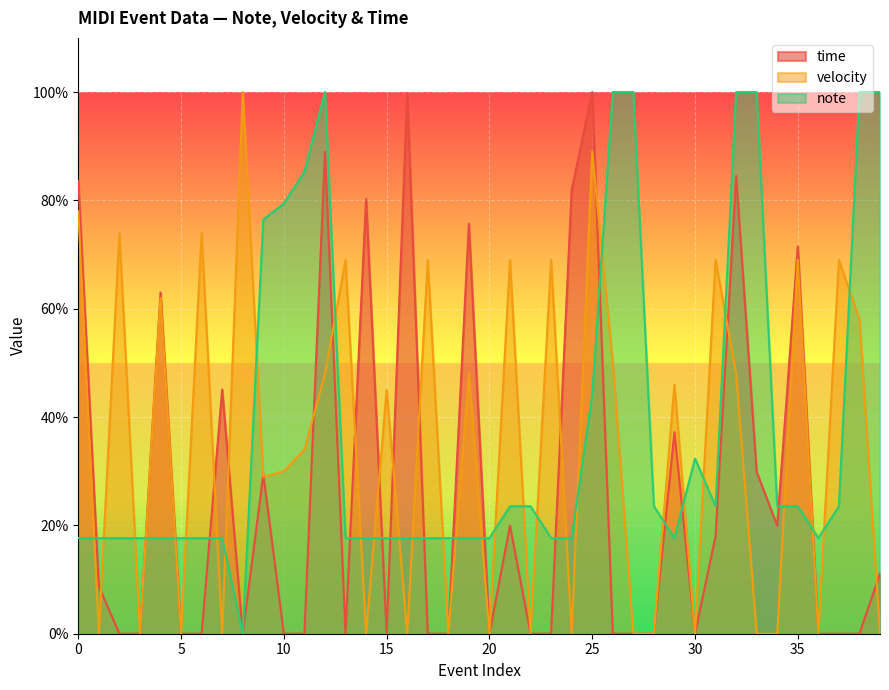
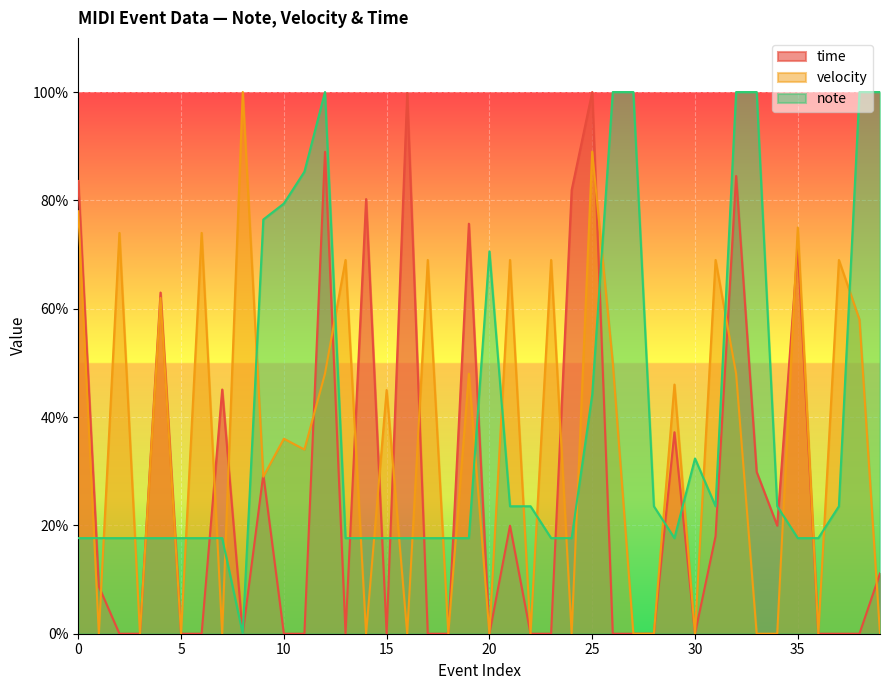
  {
    "time": {
      "0": "84%",
      "10": "0%",
      "15": "0%",
      "25": "100%",
      "35": "72%"
    },
    "velocity": {
      "0": "78%",
-     "10": "30%",
+     "10": "36%",
      "15": "45%",
      "25": "89%",
-     "35": "69%"
+     "35": "75%"
    },
    "note": {
      "0": "18%",
      "5": "18%",
      "10": "79%",
      "15": "18%",
-     "20": "18%",
+     "20": "71%",
      "25": "44%",
      "30": "32%",
-     "35": "24%"
+     "35": "18%"
    }
  }
